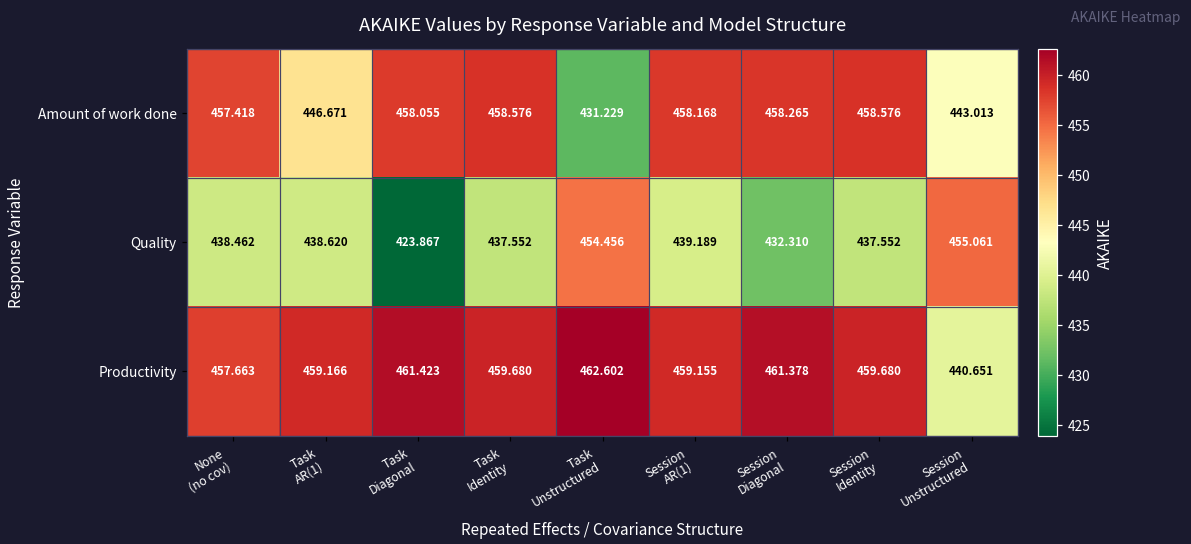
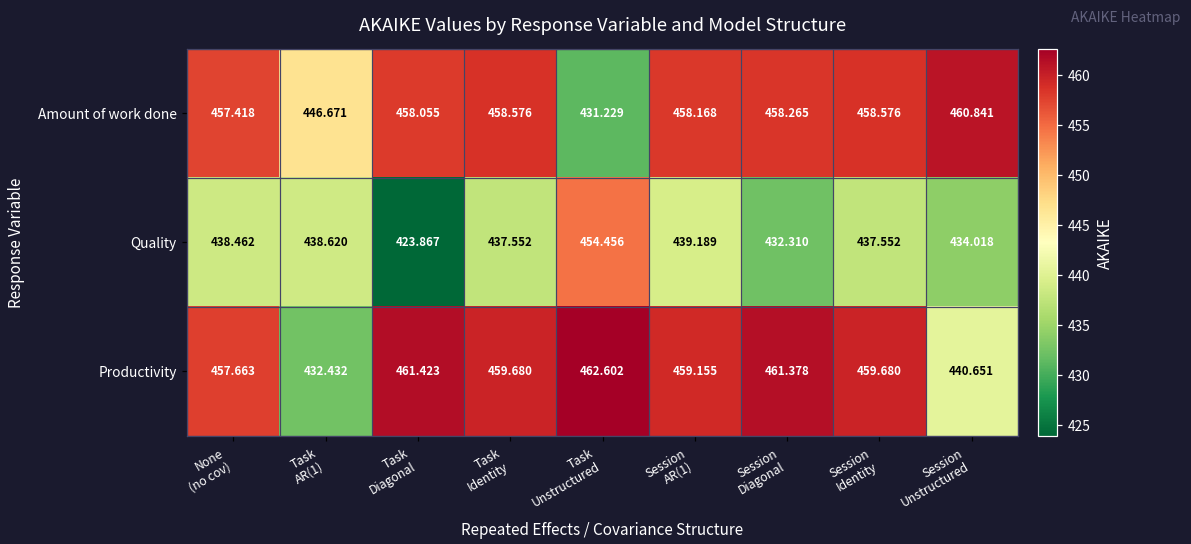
  {
    "Amount of work done": {
      "None (no cov)": 457.418,
      "Task AR(1)": 446.671,
      "Task Diagonal": 458.055,
      "Task Identity": 458.576,
      "Task Unstructured": 431.229,
      "Session AR(1)": 458.168,
      "Session Diagonal": 458.265,
      "Session Identity": 458.576,
-     "Session Unstructured": 443.013
+     "Session Unstructured": 460.841
    },
    "Quality": {
      "None (no cov)": 438.462,
      "Task AR(1)": 438.620,
      "Task Diagonal": 423.867,
      "Task Identity": 437.552,
      "Task Unstructured": 454.456,
      "Session AR(1)": 439.189,
      "Session Diagonal": 432.310,
      "Session Identity": 437.552,
-     "Session Unstructured": 455.061
+     "Session Unstructured": 434.018
    },
    "Productivity": {
      "None (no cov)": 457.663,
-     "Task AR(1)": 459.166,
+     "Task AR(1)": 432.432,
      "Task Diagonal": 461.423,
      "Task Identity": 459.680,
      "Task Unstructured": 462.602,
      "Session AR(1)": 459.155,
      "Session Diagonal": 461.378,
      "Session Identity": 459.680,
      "Session Unstructured": 440.651
    }
  }
